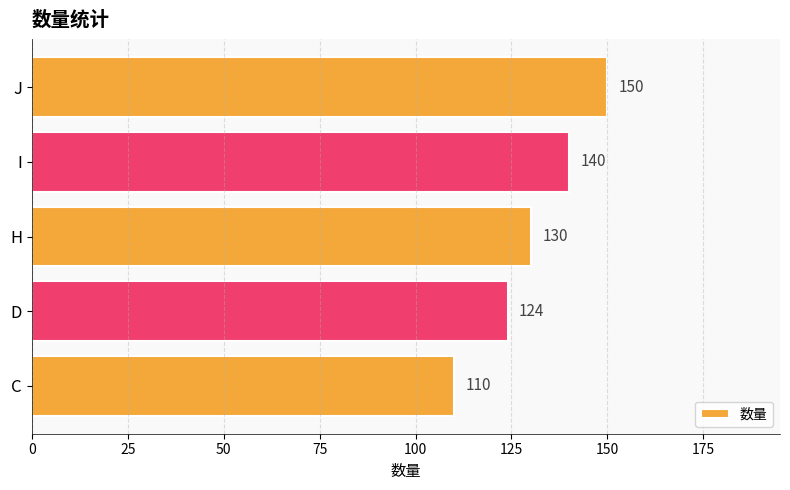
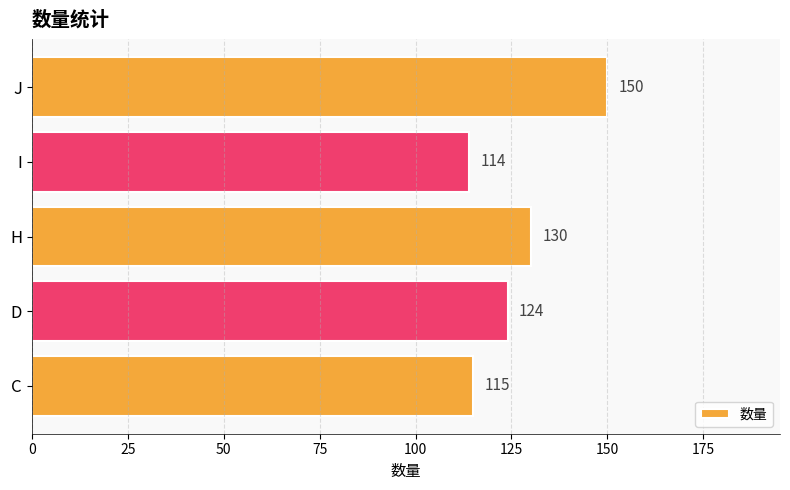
  {
    "J": 150,
-   "I": 140,
+   "I": 114,
    "H": 130,
    "D": 124,
-   "C": 110
+   "C": 115
  }
